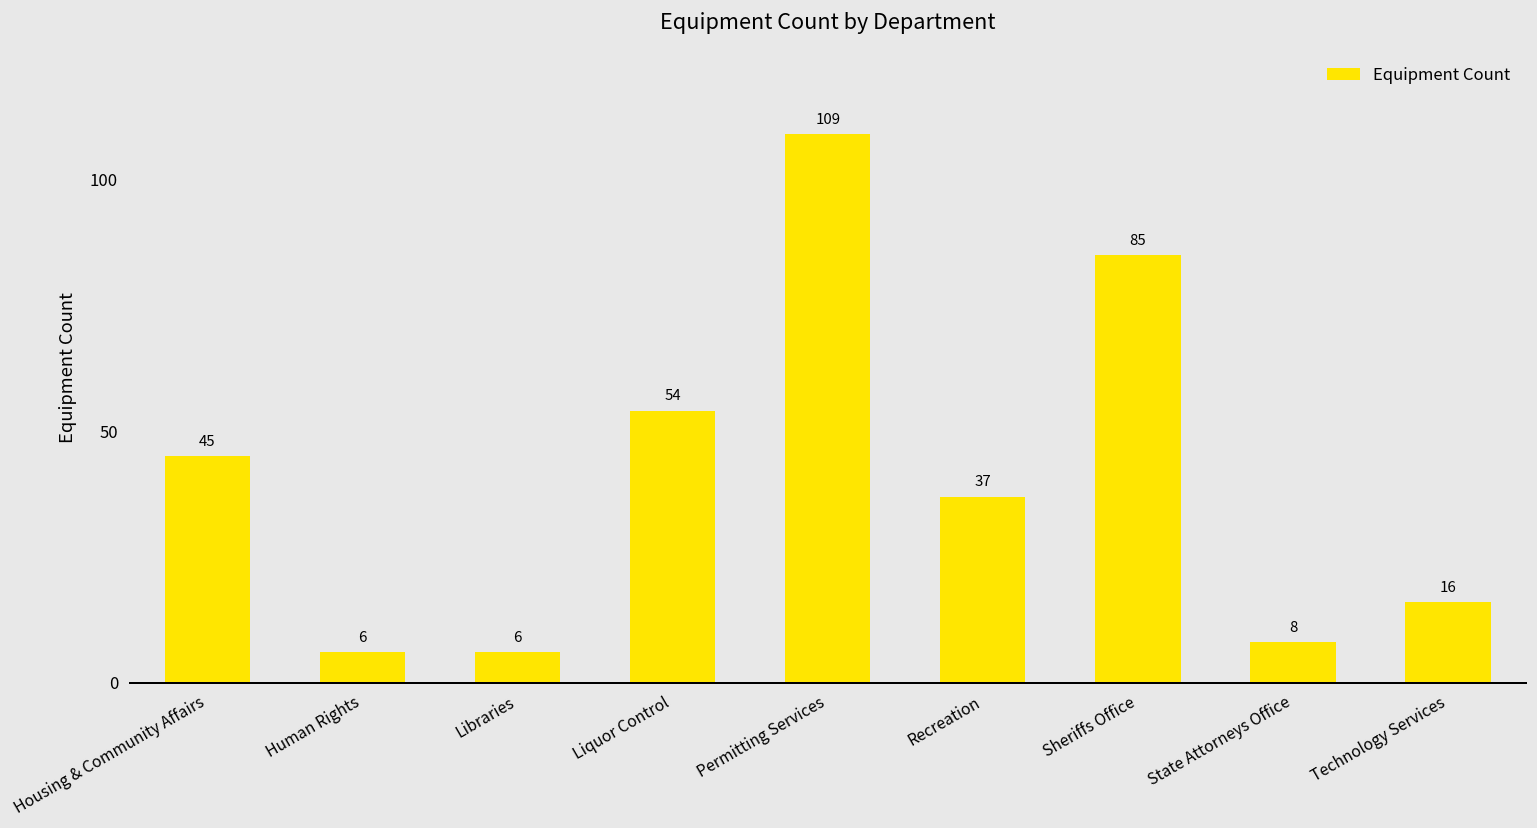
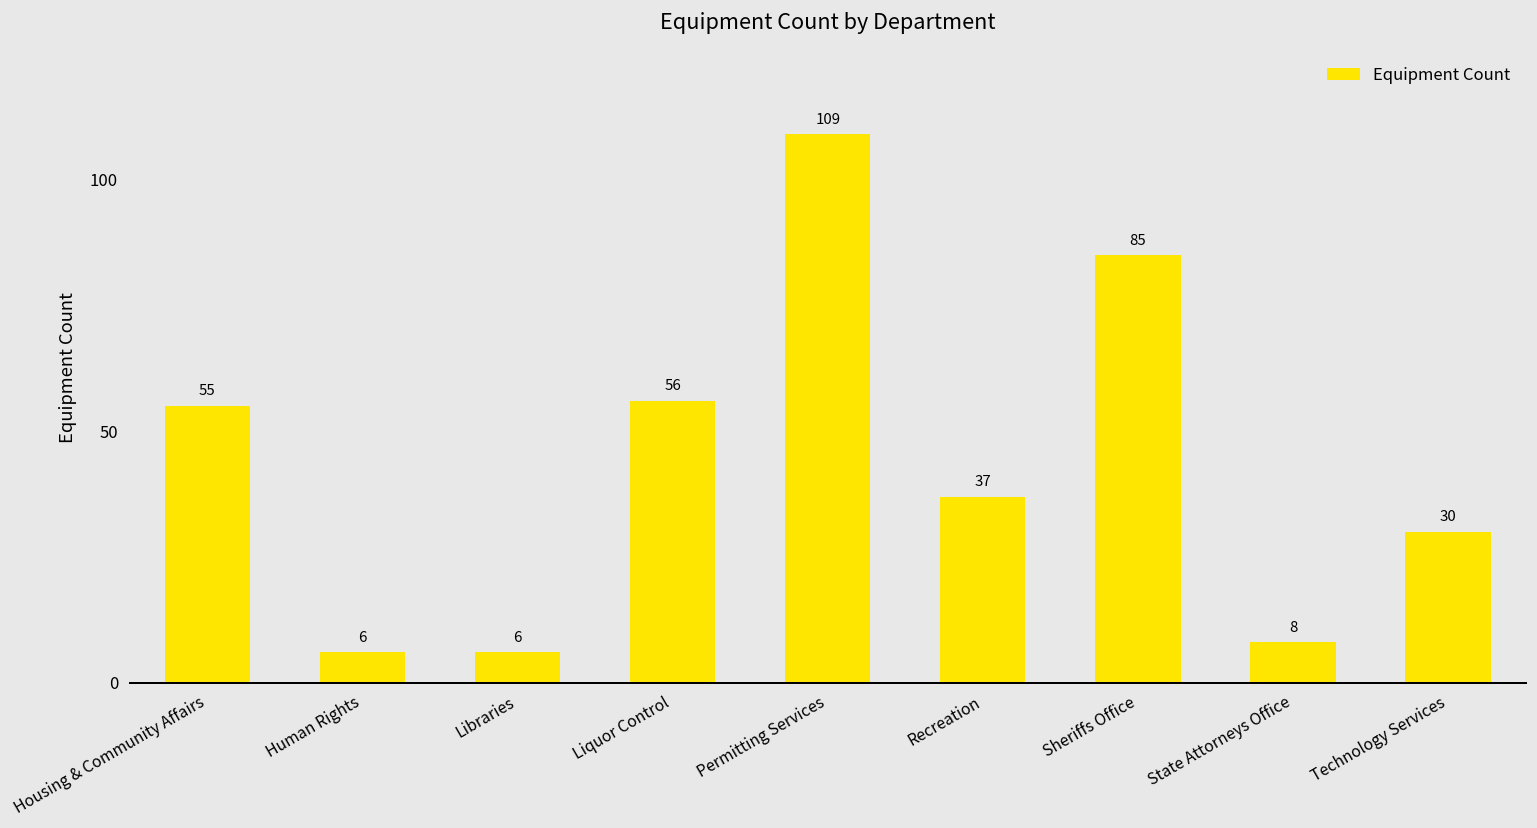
  {
-   "Housing & Community Affairs": 45,
+   "Housing & Community Affairs": 55,
    "Human Rights": 6,
    "Libraries": 6,
-   "Liquor Control": 54,
+   "Liquor Control": 56,
    "Permitting Services": 109,
    "Recreation": 37,
    "Sheriffs Office": 85,
    "State Attorneys Office": 8,
-   "Technology Services": 16
+   "Technology Services": 30
  }
